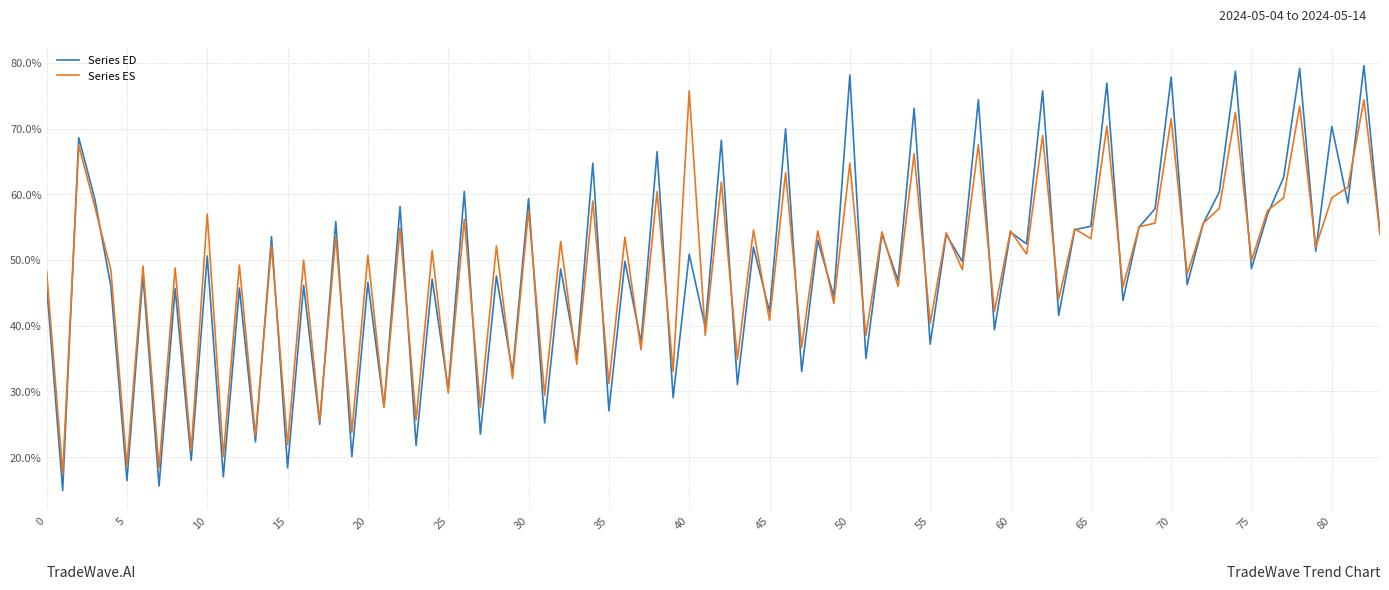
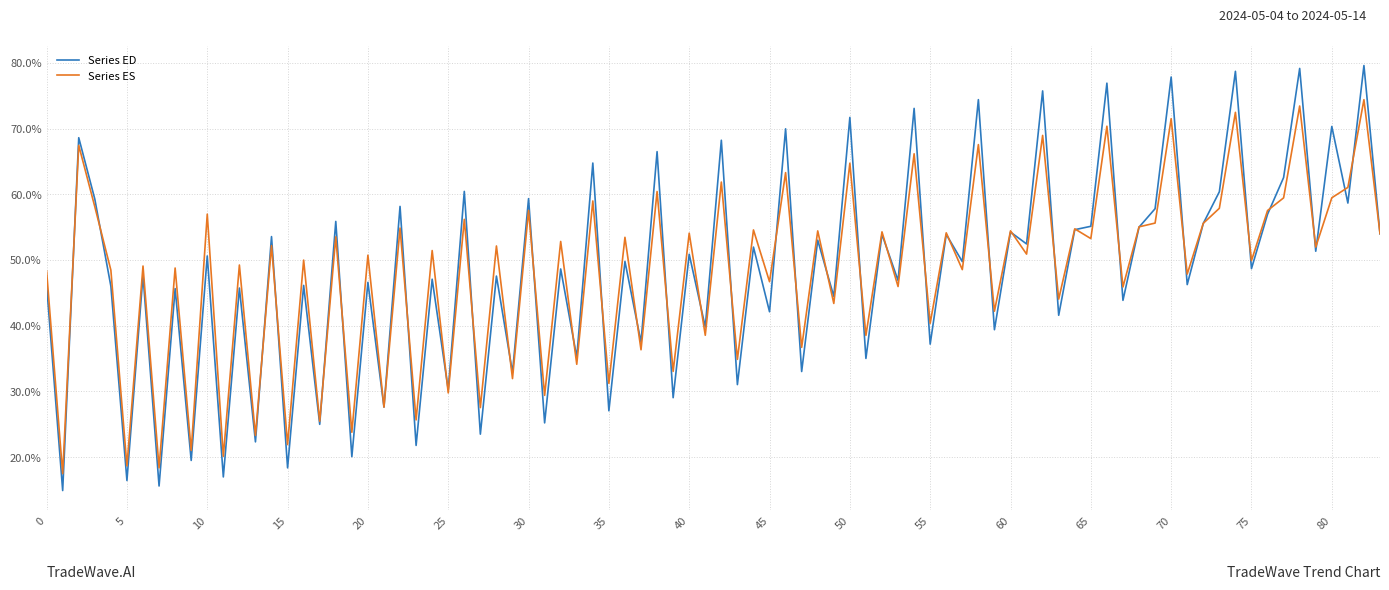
  {
    "Series ED": {
      "0": "46%",
      "5": "16%",
      "10": "51%",
      "15": "18%",
      "20": "47%",
      "25": "30%",
      "30": "59%",
      "35": "27%",
      "40": "51%",
      "45": "42%",
-     "50": "78%",
+     "50": "72%",
      "55": "37%",
      "65": "55%",
      "70": "78%",
      "75": "49%",
      "80": "70%"
    },
    "Series ES": {
      "0": "48%",
      "5": "19%",
      "10": "57%",
      "15": "22%",
      "20": "51%",
      "25": "30%",
      "30": "58%",
      "35": "31%",
-     "40": "76%",
-     "45": "41%",
+     "40": "54%",
+     "45": "47%",
      "50": "65%",
      "55": "40%",
      "65": "53%",
      "70": "71%",
      "75": "50%",
      "80": "59%"
    }
  }
